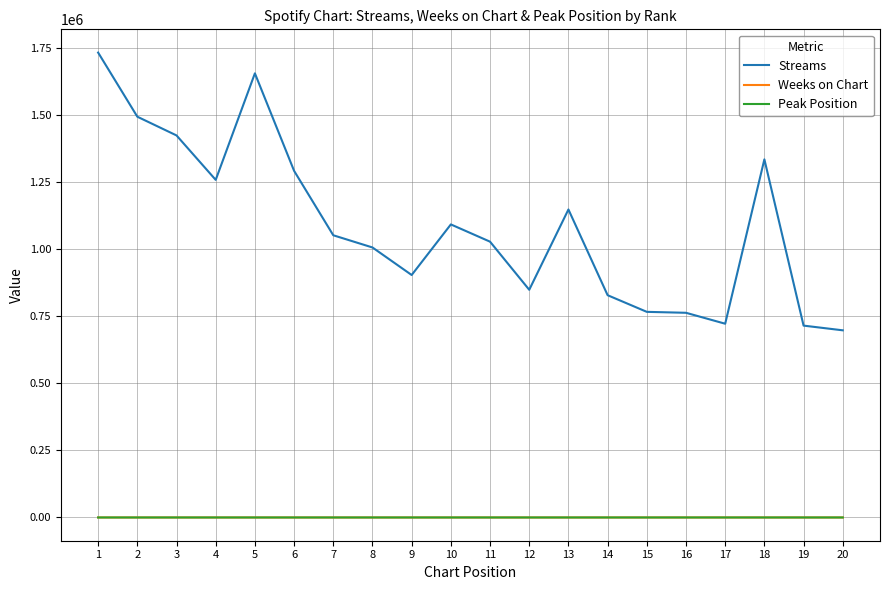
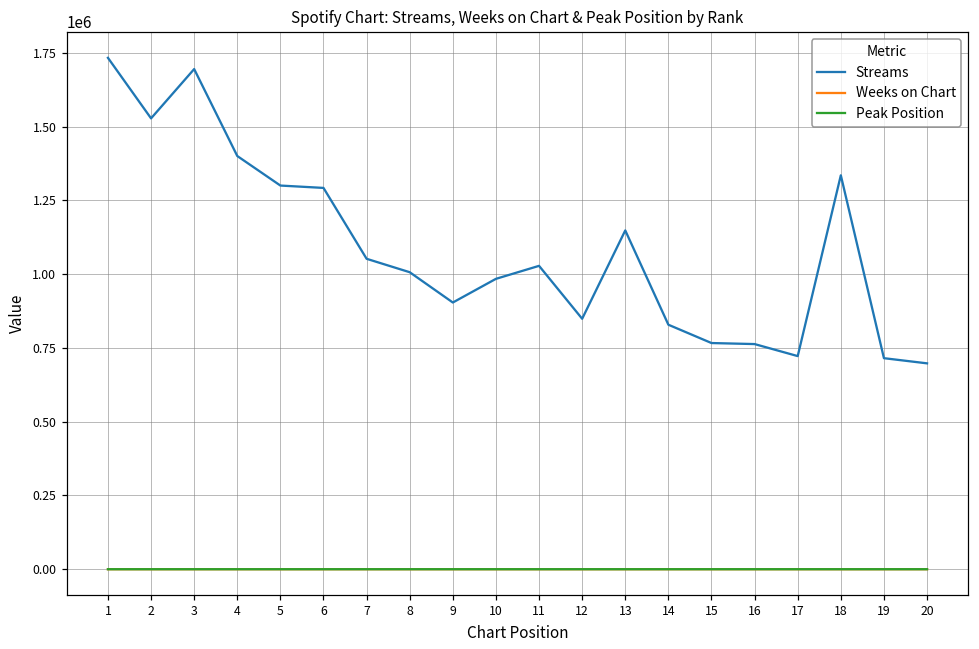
  {
    "Streams": {
      "1": 1730000,
-     "2": 1490000,
-     "3": 1420000,
-     "4": 1260000,
-     "5": 1660000,
+     "2": 1530000,
+     "3": 1690000,
+     "4": 1400000,
+     "5": 1300000,
      "6": 1290000,
      "7": 1050000,
      "8": 1010000,
      "9": 900000,
-     "10": 1090000,
+     "10": 980000,
      "11": 1030000,
      "12": 850000,
      "13": 1150000,
      "14": 830000,
      "15": 770000,
      "16": 760000,
      "17": 720000,
      "18": 1330000,
      "19": 720000,
      "20": 700000
    },
    "Peak Position": {
      "1": 0,
      "2": 0,
      "3": 0,
      "4": 0,
      "5": 0,
      "6": 0,
      "7": 0,
      "8": 0,
      "9": 0,
      "10": 0,
      "11": 0,
      "12": 0,
      "13": 0,
      "14": 0,
      "15": 0,
      "16": 0,
      "17": 0,
      "18": 0,
      "19": 0,
      "20": 0
    }
  }
